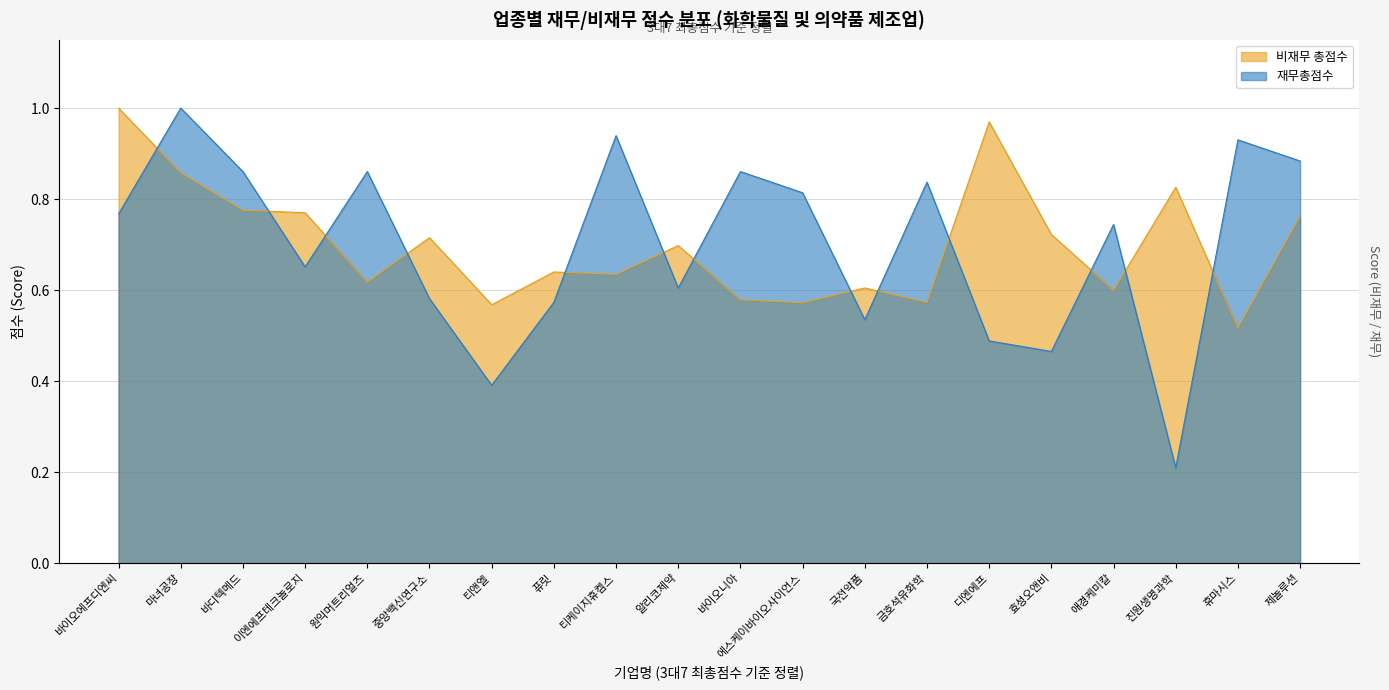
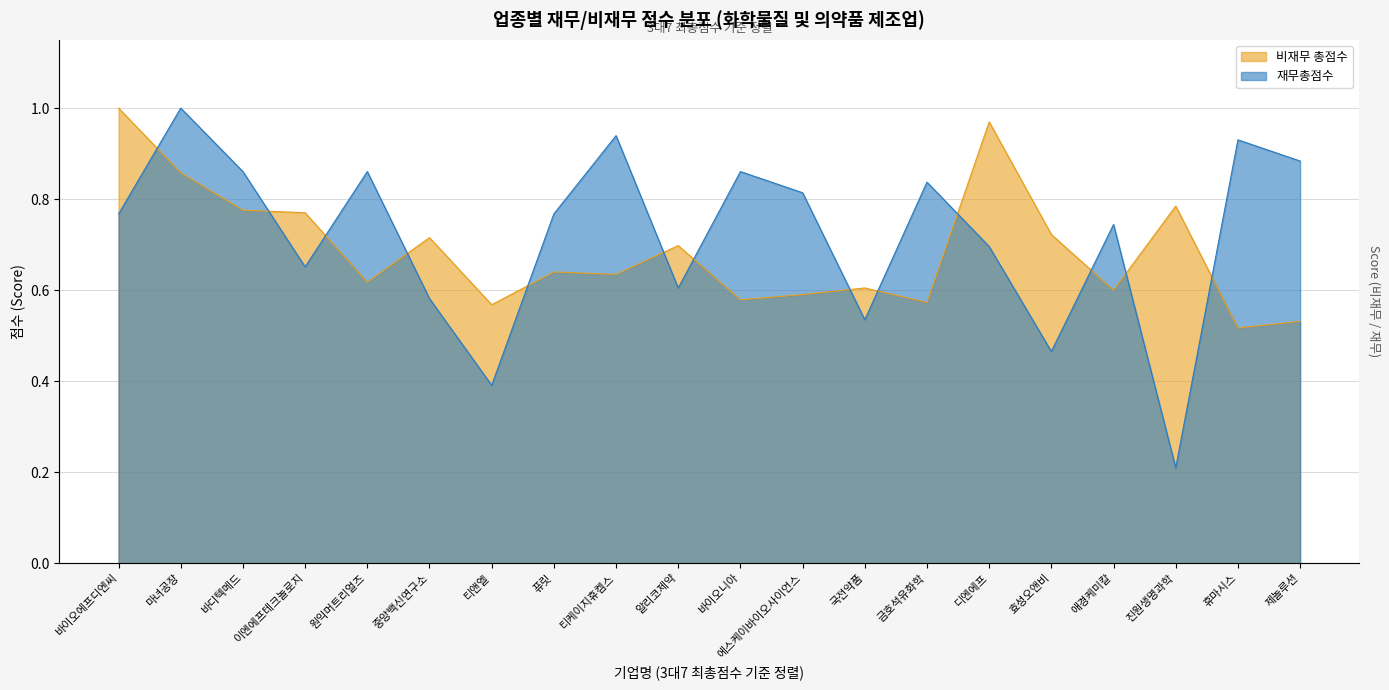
  {
    "비재무 총점수": {
      "바이오에프디엔씨": 1.00,
      "마녀공장": 0.86,
      "바디텍메드": 0.78,
      "이엔에프테크놀로지": 0.77,
      "원익머트리얼즈": 0.62,
      "중앙백신연구소": 0.72,
      "티앤엘": 0.57,
      "퓨릿": 0.64,
      "티케이지휴켐스": 0.63,
      "알리코제약": 0.70,
      "바이오니아": 0.58,
-     "에스케이바이오사이언스": 0.57,
+     "에스케이바이오사이언스": 0.59,
      "국전약품": 0.60,
      "금호석유화학": 0.57,
      "디엔에프": 0.97,
      "효성오앤비": 0.72,
      "애경케미칼": 0.60,
-     "진원생명과학": 0.83,
+     "진원생명과학": 0.78,
      "휴마시스": 0.52,
-     "제놀루션": 0.76
+     "제놀루션": 0.53
    },
    "재무총점수": {
      "바이오에프디엔씨": 0.77,
      "마녀공장": 1.00,
      "바디텍메드": 0.86,
      "이엔에프테크놀로지": 0.65,
      "원익머트리얼즈": 0.86,
      "중앙백신연구소": 0.58,
      "티앤엘": 0.39,
-     "퓨릿": 0.57,
+     "퓨릿": 0.77,
      "티케이지휴켐스": 0.94,
      "알리코제약": 0.60,
      "바이오니아": 0.86,
      "에스케이바이오사이언스": 0.81,
      "국전약품": 0.53,
      "금호석유화학": 0.84,
-     "디엔에프": 0.49,
+     "디엔에프": 0.70,
      "효성오앤비": 0.47,
      "애경케미칼": 0.74,
      "진원생명과학": 0.21,
      "휴마시스": 0.93,
      "제놀루션": 0.88
    }
  }
